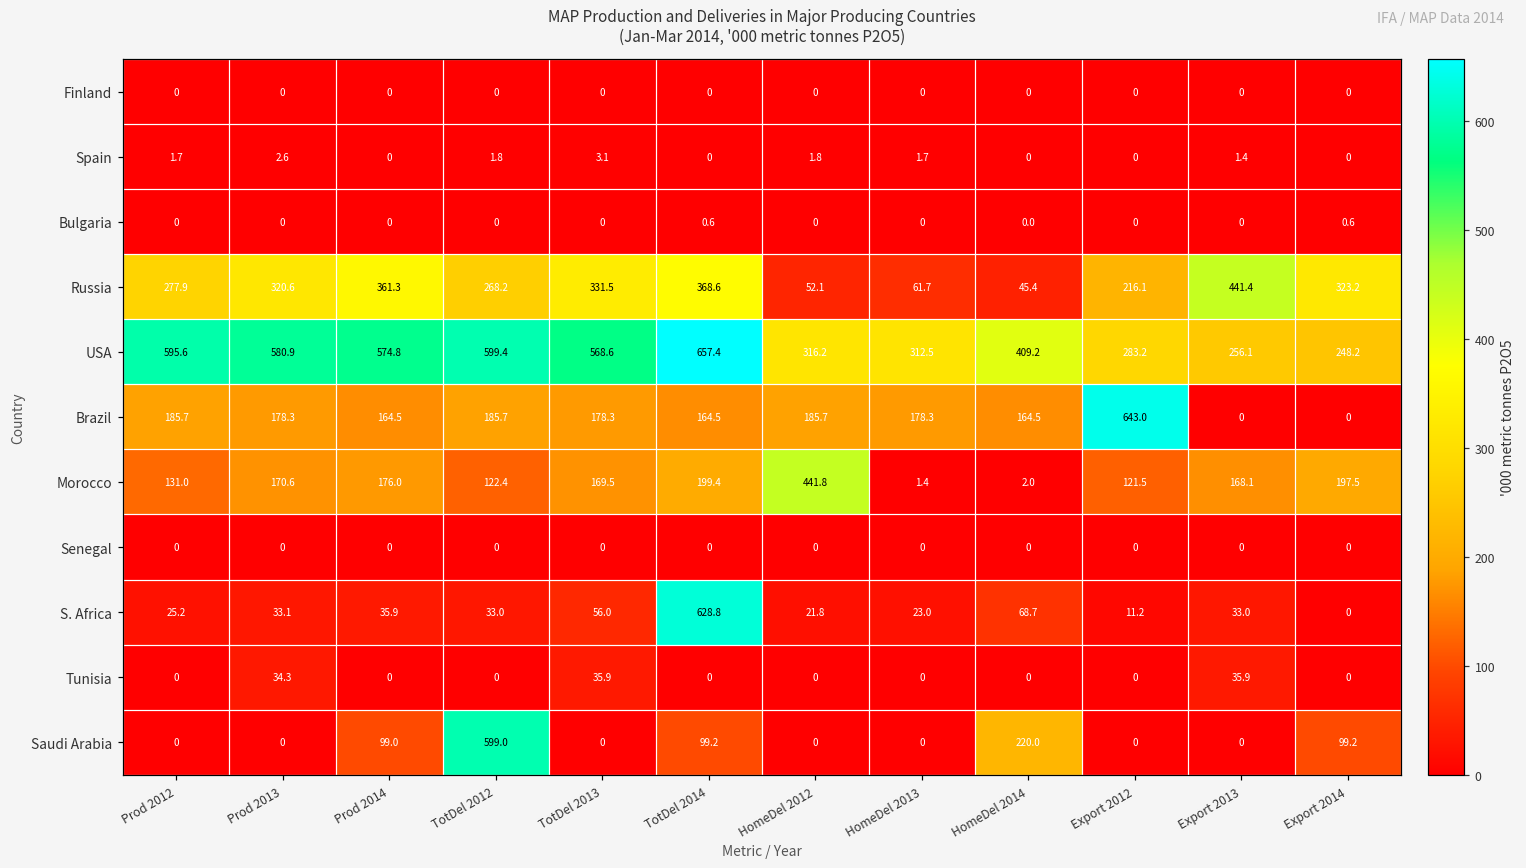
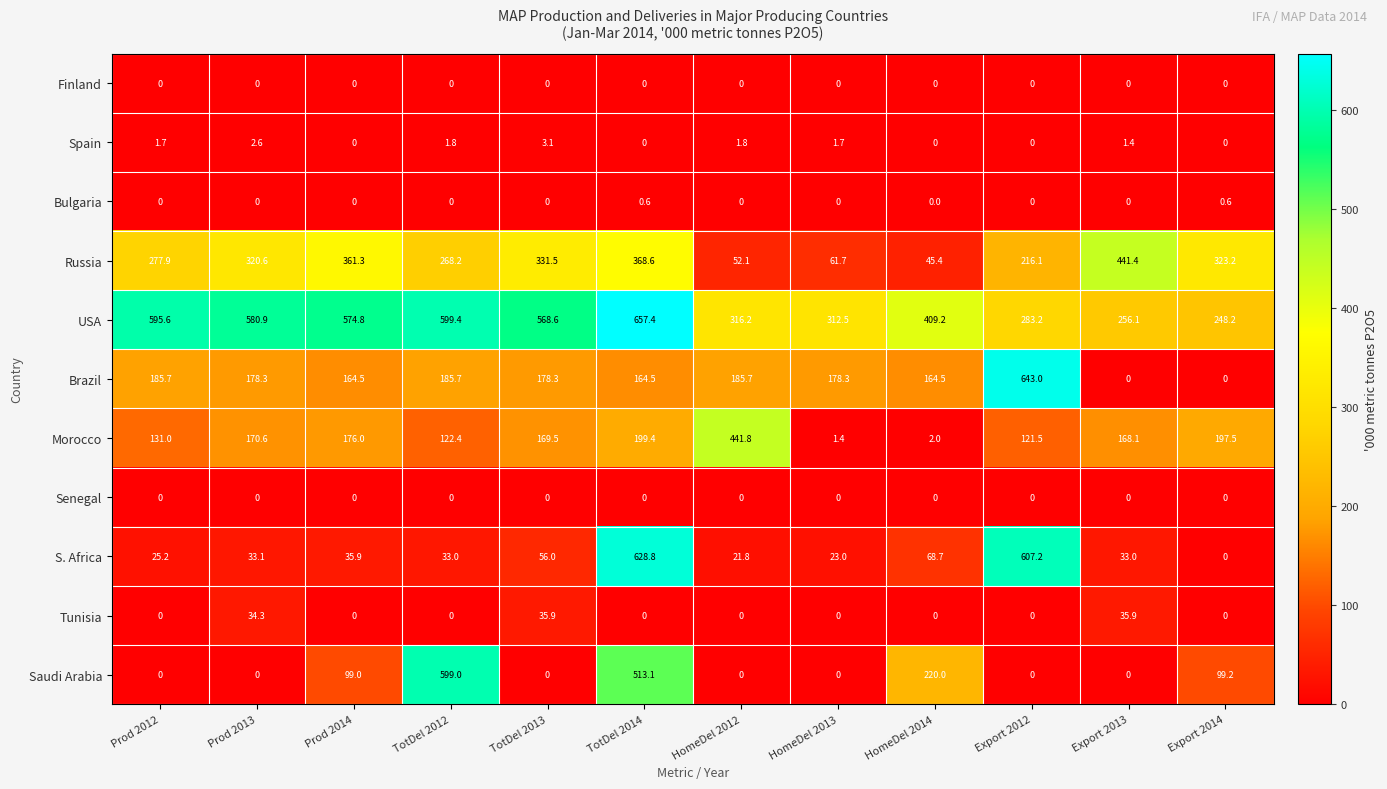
  {
    "Finland": {
      "Prod 2012": 0,
      "Prod 2013": 0,
      "Prod 2014": 0,
      "TotDel 2012": 0,
      "TotDel 2013": 0,
      "TotDel 2014": 0,
      "HomeDel 2012": 0,
      "HomeDel 2013": 0,
      "HomeDel 2014": 0,
      "Export 2012": 0,
      "Export 2013": 0,
      "Export 2014": 0
    },
    "Spain": {
      "Prod 2012": 1.7,
      "Prod 2013": 2.6,
      "Prod 2014": 0,
      "TotDel 2012": 1.8,
      "TotDel 2013": 3.1,
      "TotDel 2014": 0,
      "HomeDel 2012": 1.8,
      "HomeDel 2013": 1.7,
      "HomeDel 2014": 0,
      "Export 2012": 0,
      "Export 2013": 1.4,
      "Export 2014": 0
    },
    "Bulgaria": {
      "Prod 2012": 0,
      "Prod 2013": 0,
      "Prod 2014": 0,
      "TotDel 2012": 0,
      "TotDel 2013": 0,
      "TotDel 2014": 0.6,
      "HomeDel 2012": 0,
      "HomeDel 2013": 0,
      "HomeDel 2014": 0.0,
      "Export 2012": 0,
      "Export 2013": 0,
      "Export 2014": 0.6
    },
    "Russia": {
      "Prod 2012": 277.9,
      "Prod 2013": 320.6,
      "Prod 2014": 361.3,
      "TotDel 2012": 268.2,
      "TotDel 2013": 331.5,
      "TotDel 2014": 368.6,
      "HomeDel 2012": 52.1,
      "HomeDel 2013": 61.7,
      "HomeDel 2014": 45.4,
      "Export 2012": 216.1,
      "Export 2013": 441.4,
      "Export 2014": 323.2
    },
    "USA": {
      "Prod 2012": 595.6,
      "Prod 2013": 580.9,
      "Prod 2014": 574.8,
      "TotDel 2012": 599.4,
      "TotDel 2013": 568.6,
      "TotDel 2014": 657.4,
      "HomeDel 2012": 316.2,
      "HomeDel 2013": 312.5,
      "HomeDel 2014": 409.2,
      "Export 2012": 283.2,
      "Export 2013": 256.1,
      "Export 2014": 248.2
    },
    "Brazil": {
      "Prod 2012": 185.7,
      "Prod 2013": 178.3,
      "Prod 2014": 164.5,
      "TotDel 2012": 185.7,
      "TotDel 2013": 178.3,
      "TotDel 2014": 164.5,
      "HomeDel 2012": 185.7,
      "HomeDel 2013": 178.3,
      "HomeDel 2014": 164.5,
      "Export 2012": 643.0,
      "Export 2013": 0,
      "Export 2014": 0
    },
    "Morocco": {
      "Prod 2012": 131.0,
      "Prod 2013": 170.6,
      "Prod 2014": 176.0,
      "TotDel 2012": 122.4,
      "TotDel 2013": 169.5,
      "TotDel 2014": 199.4,
      "HomeDel 2012": 441.8,
      "HomeDel 2013": 1.4,
      "HomeDel 2014": 2.0,
      "Export 2012": 121.5,
      "Export 2013": 168.1,
      "Export 2014": 197.5
    },
    "Senegal": {
      "Prod 2012": 0,
      "Prod 2013": 0,
      "Prod 2014": 0,
      "TotDel 2012": 0,
      "TotDel 2013": 0,
      "TotDel 2014": 0,
      "HomeDel 2012": 0,
      "HomeDel 2013": 0,
      "HomeDel 2014": 0,
      "Export 2012": 0,
      "Export 2013": 0,
      "Export 2014": 0
    },
    "S. Africa": {
      "Prod 2012": 25.2,
      "Prod 2013": 33.1,
      "Prod 2014": 35.9,
      "TotDel 2012": 33.0,
      "TotDel 2013": 56.0,
      "TotDel 2014": 628.8,
      "HomeDel 2012": 21.8,
      "HomeDel 2013": 23.0,
      "HomeDel 2014": 68.7,
-     "Export 2012": 11.2,
+     "Export 2012": 607.2,
      "Export 2013": 33.0,
      "Export 2014": 0
    },
    "Tunisia": {
      "Prod 2012": 0,
      "Prod 2013": 34.3,
      "Prod 2014": 0,
      "TotDel 2012": 0,
      "TotDel 2013": 35.9,
      "TotDel 2014": 0,
      "HomeDel 2012": 0,
      "HomeDel 2013": 0,
      "HomeDel 2014": 0,
      "Export 2012": 0,
      "Export 2013": 35.9,
      "Export 2014": 0
    },
    "Saudi Arabia": {
      "Prod 2012": 0,
      "Prod 2013": 0,
      "Prod 2014": 99.0,
      "TotDel 2012": 599.0,
      "TotDel 2013": 0,
-     "TotDel 2014": 99.2,
+     "TotDel 2014": 513.1,
      "HomeDel 2012": 0,
      "HomeDel 2013": 0,
      "HomeDel 2014": 220.0,
      "Export 2012": 0,
      "Export 2013": 0,
      "Export 2014": 99.2
    }
  }
